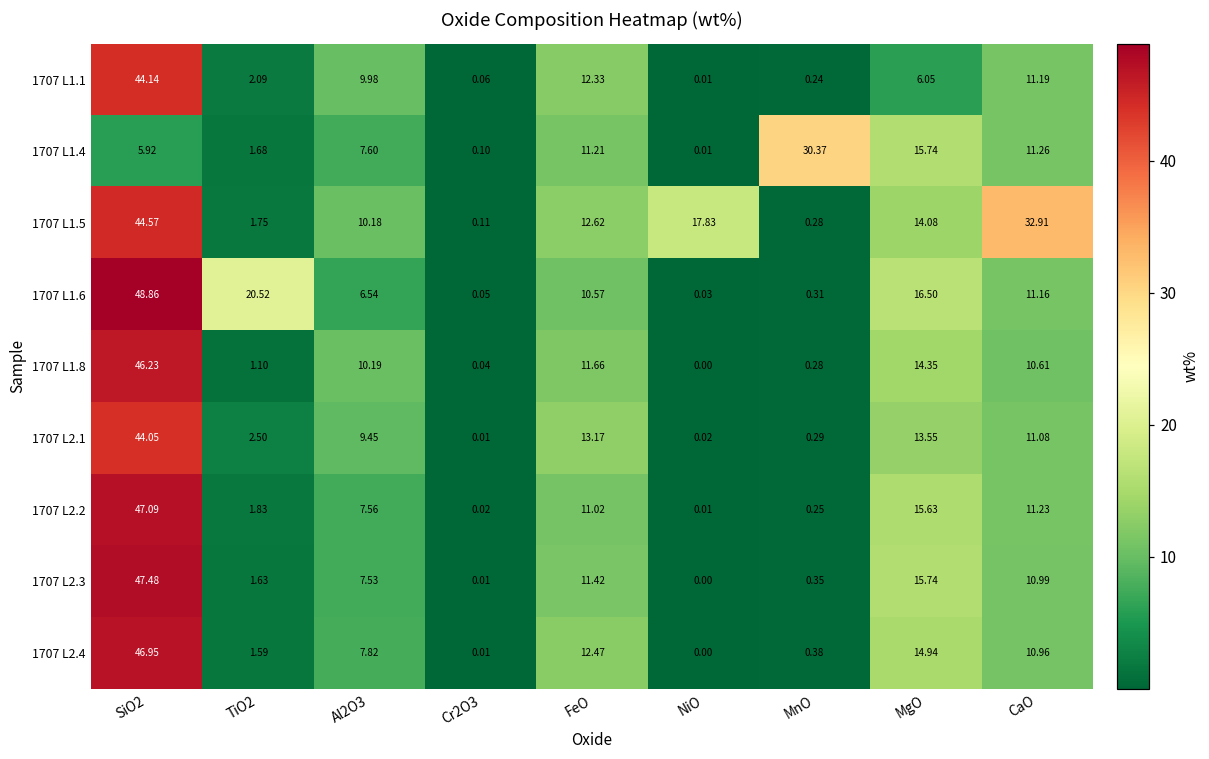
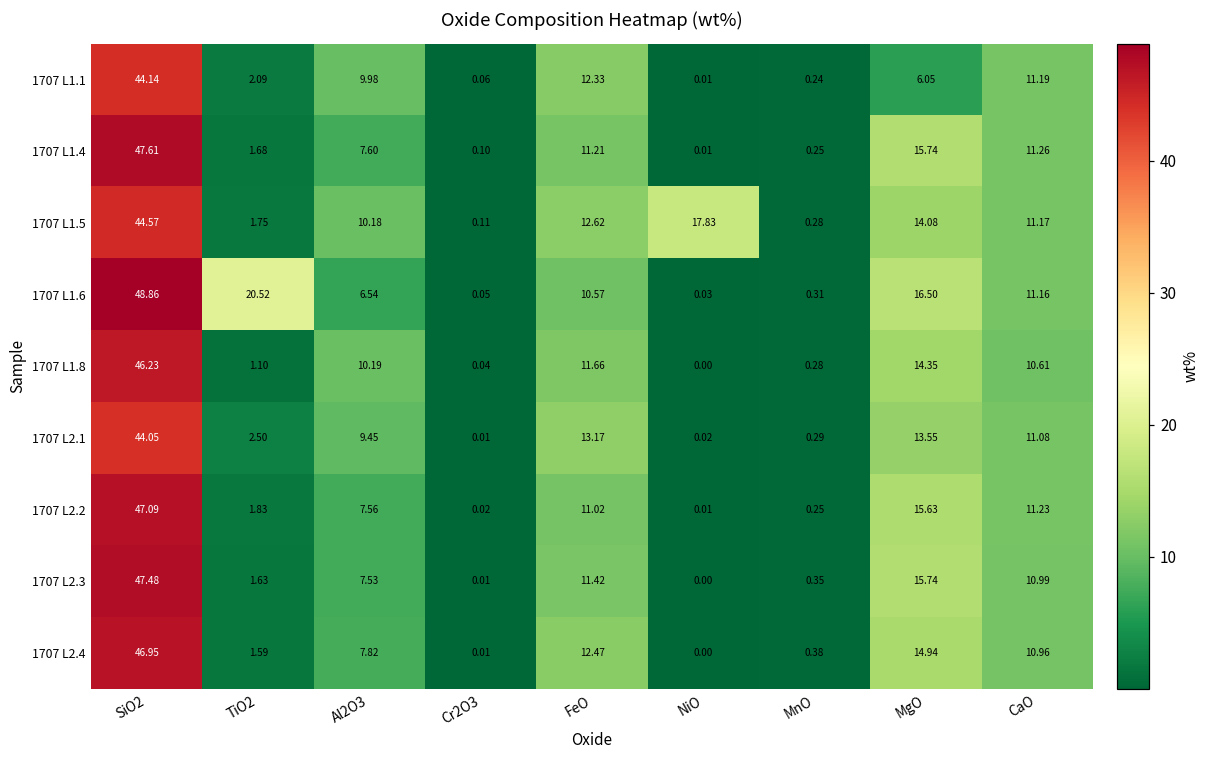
  {
    "1707 L1.1": {
      "SiO2": 44.14,
      "TiO2": 2.09,
      "Al2O3": 9.98,
      "Cr2O3": 0.06,
      "FeO": 12.33,
      "NiO": 0.01,
      "MnO": 0.24,
      "MgO": 6.05,
      "CaO": 11.19
    },
    "1707 L1.4": {
-     "SiO2": 5.92,
+     "SiO2": 47.61,
      "TiO2": 1.68,
      "Al2O3": 7.60,
      "Cr2O3": 0.10,
      "FeO": 11.21,
      "NiO": 0.01,
-     "MnO": 30.37,
+     "MnO": 0.25,
      "MgO": 15.74,
      "CaO": 11.26
    },
    "1707 L1.5": {
      "SiO2": 44.57,
      "TiO2": 1.75,
      "Al2O3": 10.18,
      "Cr2O3": 0.11,
      "FeO": 12.62,
      "NiO": 17.83,
      "MnO": 0.28,
      "MgO": 14.08,
-     "CaO": 32.91
+     "CaO": 11.17
    },
    "1707 L1.6": {
      "SiO2": 48.86,
      "TiO2": 20.52,
      "Al2O3": 6.54,
      "Cr2O3": 0.05,
      "FeO": 10.57,
      "NiO": 0.03,
      "MnO": 0.31,
      "MgO": 16.50,
      "CaO": 11.16
    },
    "1707 L1.8": {
      "SiO2": 46.23,
      "TiO2": 1.10,
      "Al2O3": 10.19,
      "Cr2O3": 0.04,
      "FeO": 11.66,
      "NiO": 0.00,
      "MnO": 0.28,
      "MgO": 14.35,
      "CaO": 10.61
    },
    "1707 L2.1": {
      "SiO2": 44.05,
      "TiO2": 2.50,
      "Al2O3": 9.45,
      "Cr2O3": 0.01,
      "FeO": 13.17,
      "NiO": 0.02,
      "MnO": 0.29,
      "MgO": 13.55,
      "CaO": 11.08
    },
    "1707 L2.2": {
      "SiO2": 47.09,
      "TiO2": 1.83,
      "Al2O3": 7.56,
      "Cr2O3": 0.02,
      "FeO": 11.02,
      "NiO": 0.01,
      "MnO": 0.25,
      "MgO": 15.63,
      "CaO": 11.23
    },
    "1707 L2.3": {
      "SiO2": 47.48,
      "TiO2": 1.63,
      "Al2O3": 7.53,
      "Cr2O3": 0.01,
      "FeO": 11.42,
      "NiO": 0.00,
      "MnO": 0.35,
      "MgO": 15.74,
      "CaO": 10.99
    },
    "1707 L2.4": {
      "SiO2": 46.95,
      "TiO2": 1.59,
      "Al2O3": 7.82,
      "Cr2O3": 0.01,
      "FeO": 12.47,
      "NiO": 0.00,
      "MnO": 0.38,
      "MgO": 14.94,
      "CaO": 10.96
    }
  }
